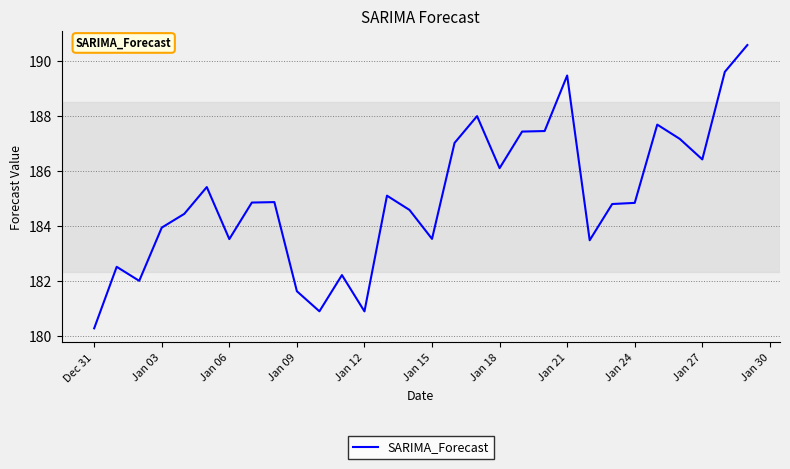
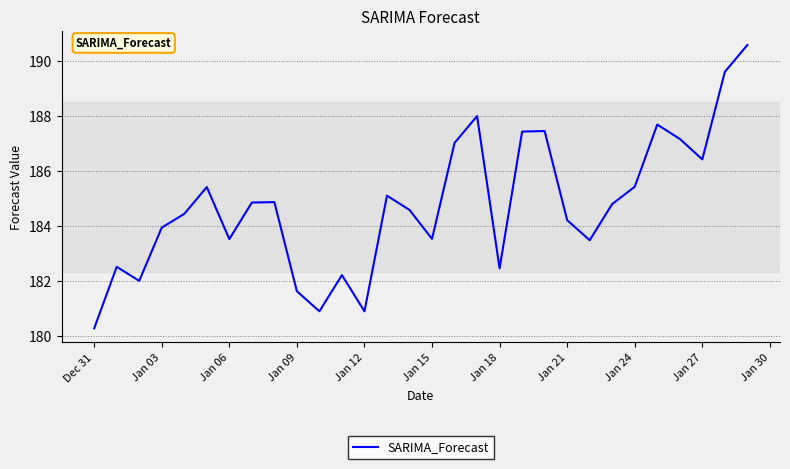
  {
    "Dec 31": 180.3,
    "Jan 03": 184.0,
    "Jan 06": 183.5,
    "Jan 09": 181.6,
    "Jan 12": 180.9,
    "Jan 15": 183.5,
-   "Jan 18": 186.1,
-   "Jan 21": 189.5,
-   "Jan 24": 184.9,
+   "Jan 18": 182.5,
+   "Jan 21": 184.2,
+   "Jan 24": 185.4,
    "Jan 27": 186.4
  }
